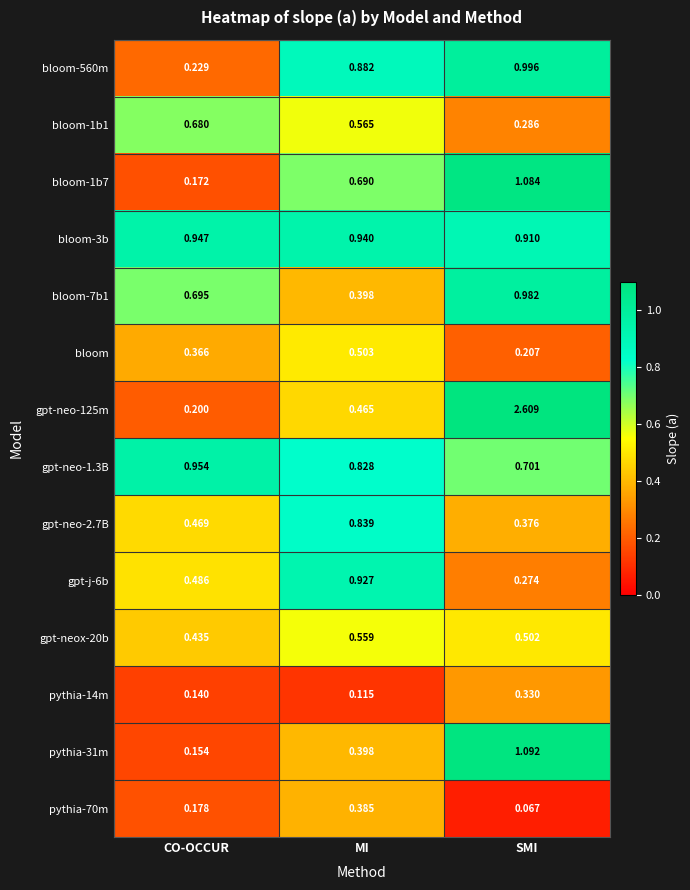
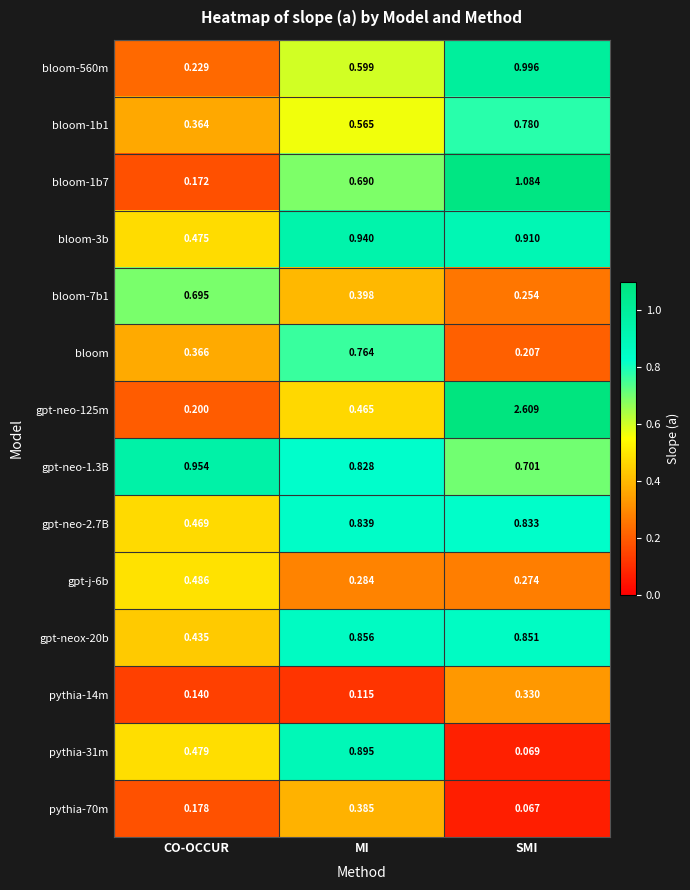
  {
    "bloom-560m": {
      "CO-OCCUR": 0.229,
-     "MI": 0.882,
+     "MI": 0.599,
      "SMI": 0.996
    },
    "bloom-1b1": {
-     "CO-OCCUR": 0.680,
+     "CO-OCCUR": 0.364,
      "MI": 0.565,
-     "SMI": 0.286
+     "SMI": 0.780
    },
    "bloom-1b7": {
      "CO-OCCUR": 0.172,
      "MI": 0.690,
      "SMI": 1.084
    },
    "bloom-3b": {
-     "CO-OCCUR": 0.947,
+     "CO-OCCUR": 0.475,
      "MI": 0.940,
      "SMI": 0.910
    },
    "bloom-7b1": {
      "CO-OCCUR": 0.695,
      "MI": 0.398,
-     "SMI": 0.982
+     "SMI": 0.254
    },
    "bloom": {
      "CO-OCCUR": 0.366,
-     "MI": 0.503,
+     "MI": 0.764,
      "SMI": 0.207
    },
    "gpt-neo-125m": {
      "CO-OCCUR": 0.200,
      "MI": 0.465,
      "SMI": 2.609
    },
    "gpt-neo-1.3B": {
      "CO-OCCUR": 0.954,
      "MI": 0.828,
      "SMI": 0.701
    },
    "gpt-neo-2.7B": {
      "CO-OCCUR": 0.469,
      "MI": 0.839,
-     "SMI": 0.376
+     "SMI": 0.833
    },
    "gpt-j-6b": {
      "CO-OCCUR": 0.486,
-     "MI": 0.927,
+     "MI": 0.284,
      "SMI": 0.274
    },
    "gpt-neox-20b": {
      "CO-OCCUR": 0.435,
-     "MI": 0.559,
-     "SMI": 0.502
+     "MI": 0.856,
+     "SMI": 0.851
    },
    "pythia-14m": {
      "CO-OCCUR": 0.140,
      "MI": 0.115,
      "SMI": 0.330
    },
    "pythia-31m": {
-     "CO-OCCUR": 0.154,
-     "MI": 0.398,
-     "SMI": 1.092
+     "CO-OCCUR": 0.479,
+     "MI": 0.895,
+     "SMI": 0.069
    },
    "pythia-70m": {
      "CO-OCCUR": 0.178,
      "MI": 0.385,
      "SMI": 0.067
    }
  }
